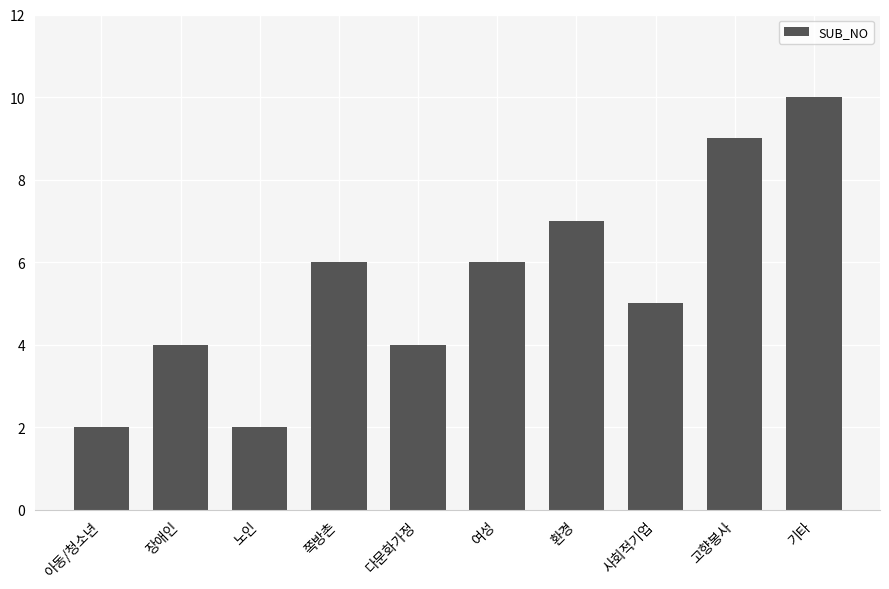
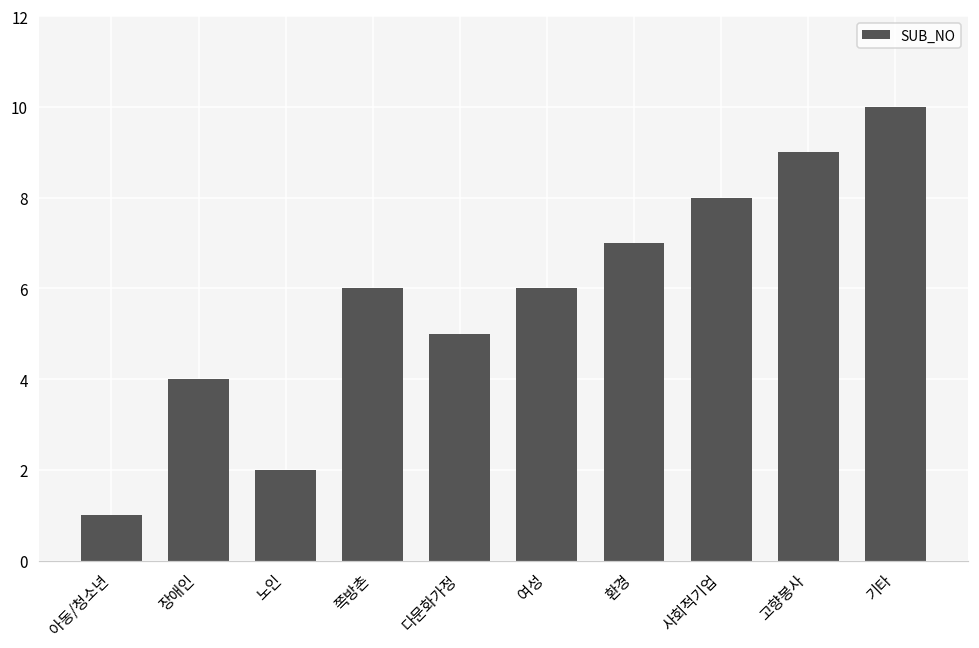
  {
-   "아동/청소년": 2,
+   "아동/청소년": 1,
    "장애인": 4,
    "노인": 2,
    "쪽방촌": 6,
-   "다문화가정": 4,
+   "다문화가정": 5,
    "여성": 6,
    "환경": 7,
-   "사회적기업": 5,
+   "사회적기업": 8,
    "고향봉사": 9,
    "기타": 10
  }
